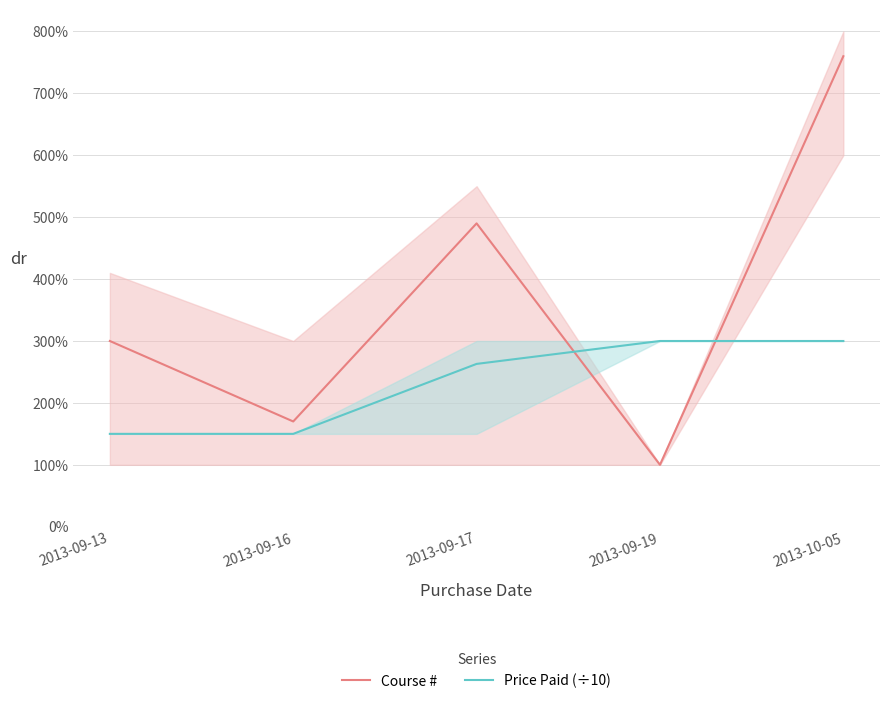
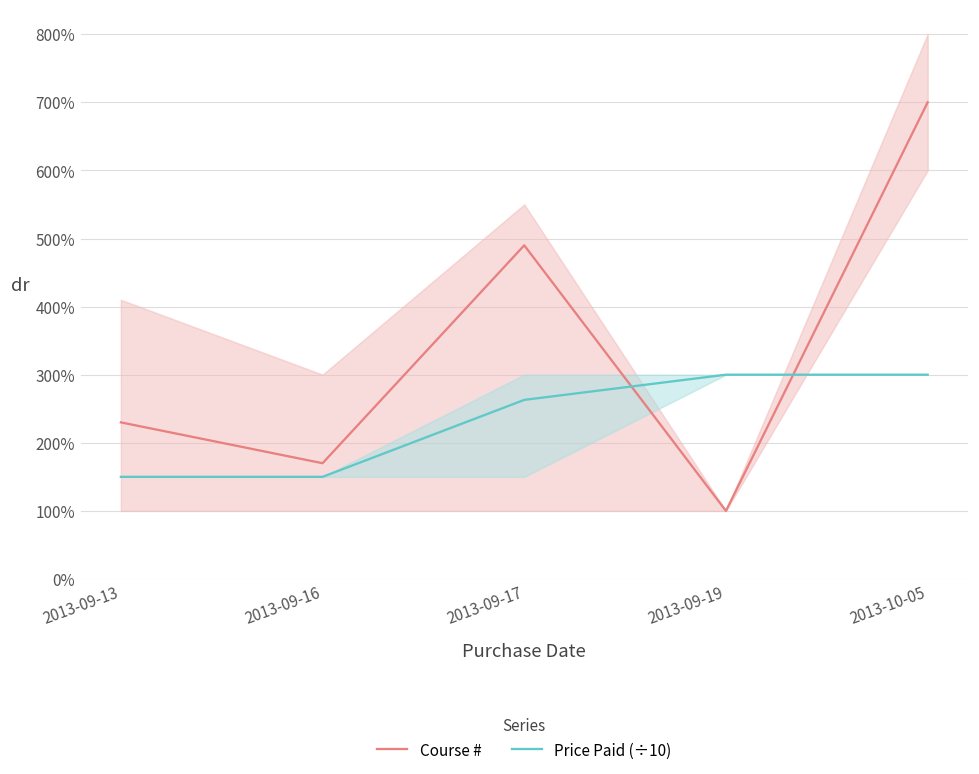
  {
    "Course #": {
-     "2013-09-13": "300%",
+     "2013-09-13": "230%",
      "2013-09-16": "170%",
      "2013-09-17": "490%",
-     "2013-10-05": "760%"
+     "2013-10-05": "700%"
    },
    "Price Paid (÷10)": {
      "2013-09-17": "260%"
    }
  }
